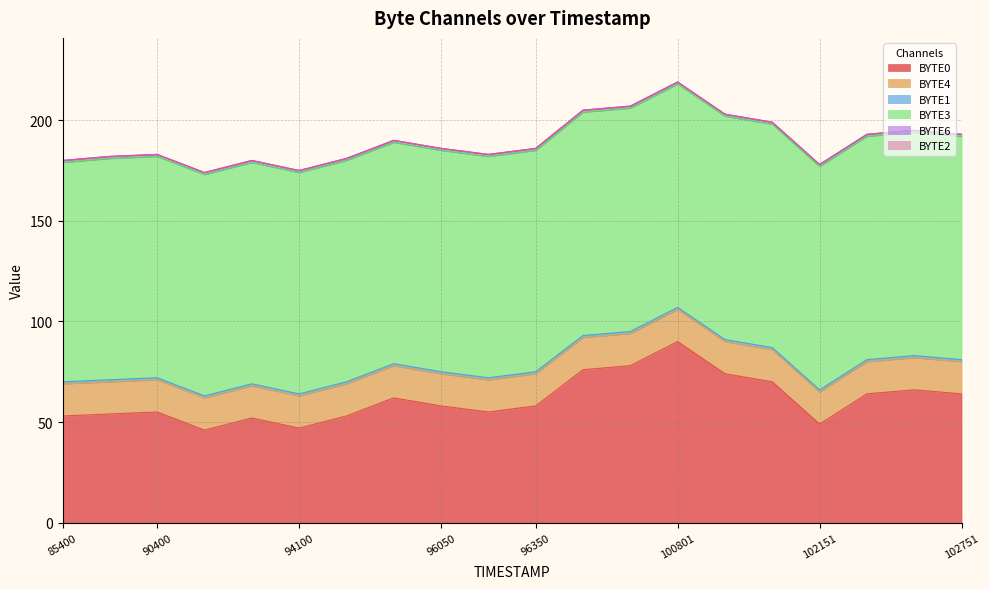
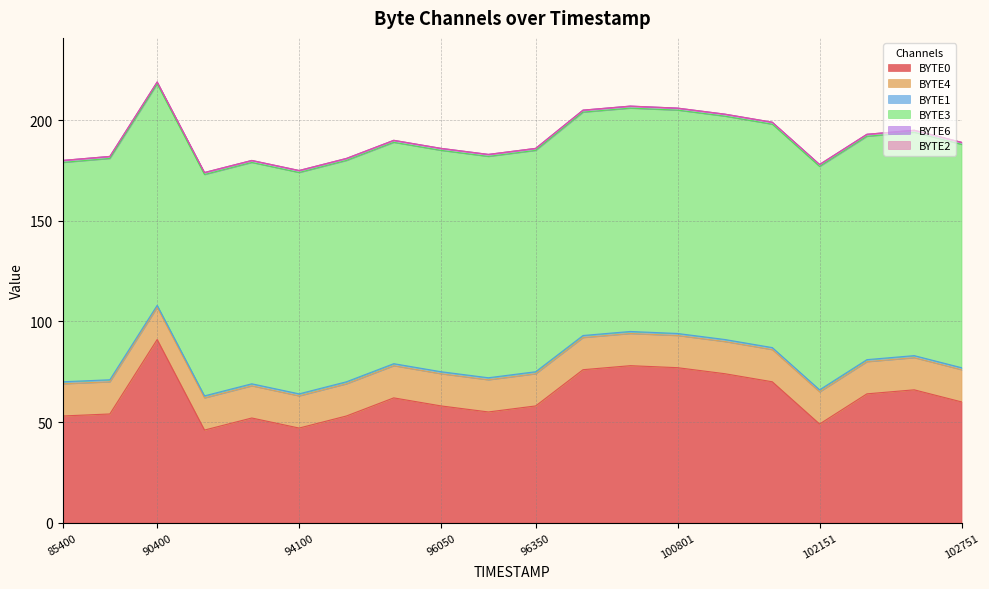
  {
    "BYTE0": {
      "85400": 53,
-     "90400": 55,
+     "90400": 91,
      "94100": 47,
      "96050": 58,
      "96350": 58,
-     "100801": 90,
+     "100801": 77,
      "102151": 49,
-     "102751": 64
+     "102751": 60
    }
  }
